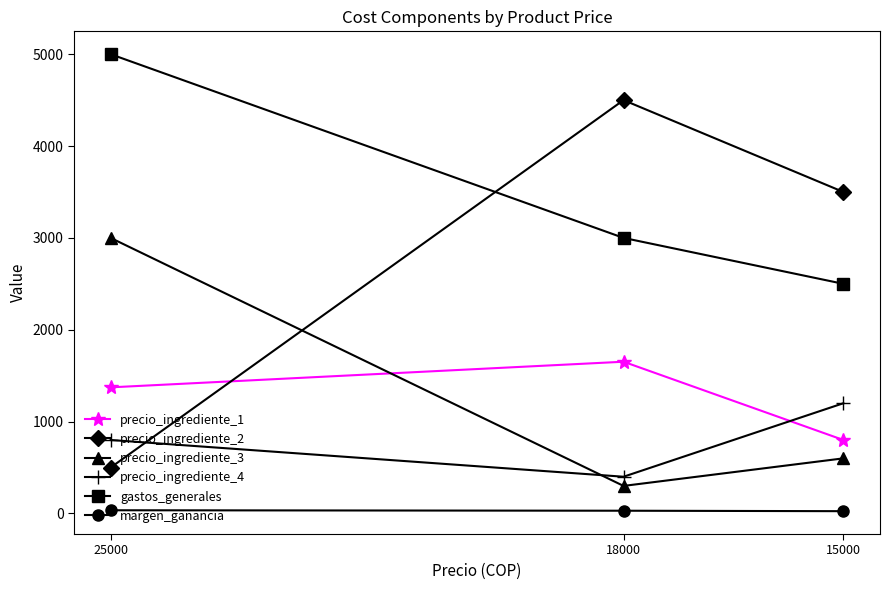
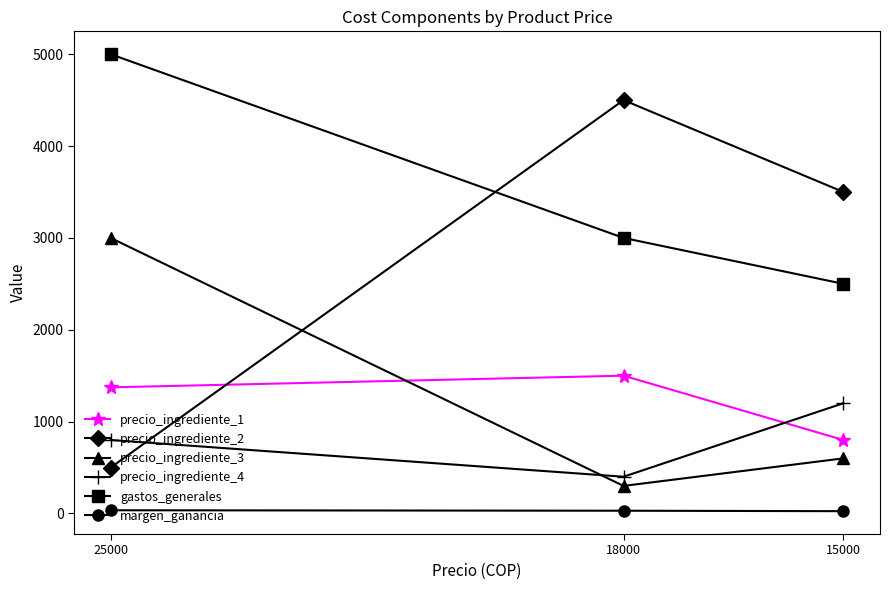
  {
    "precio_ingrediente_1": {
      "25000": 1400,
-     "18000": 1700,
+     "18000": 1500,
      "15000": 800
    }
  }
